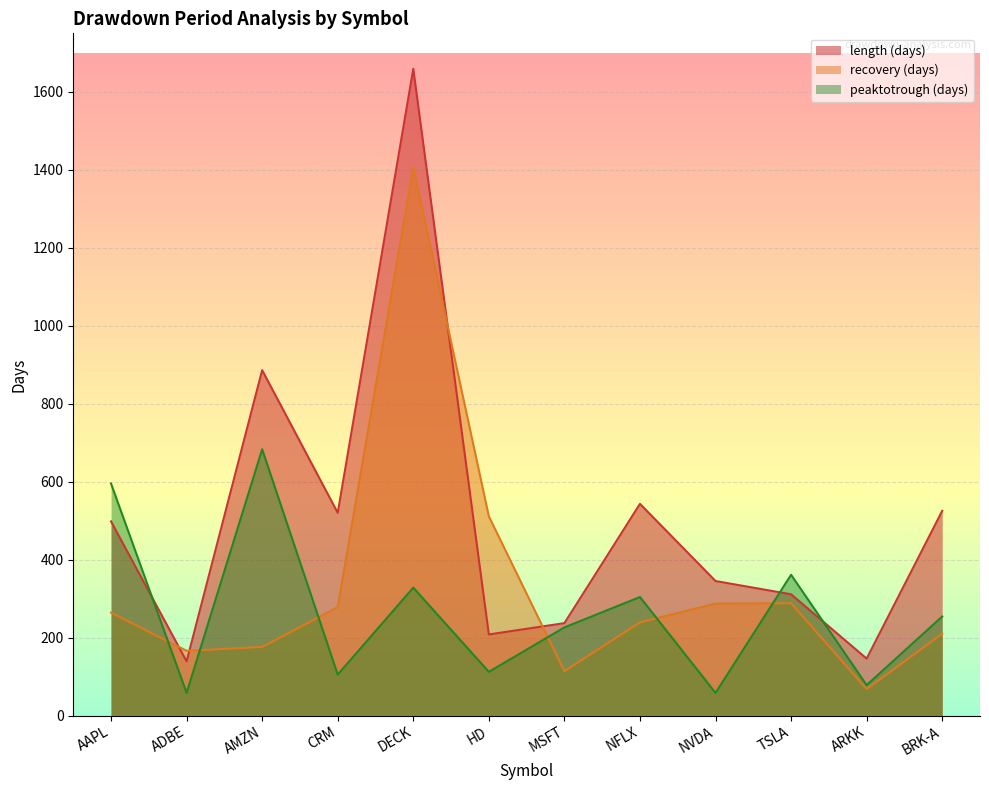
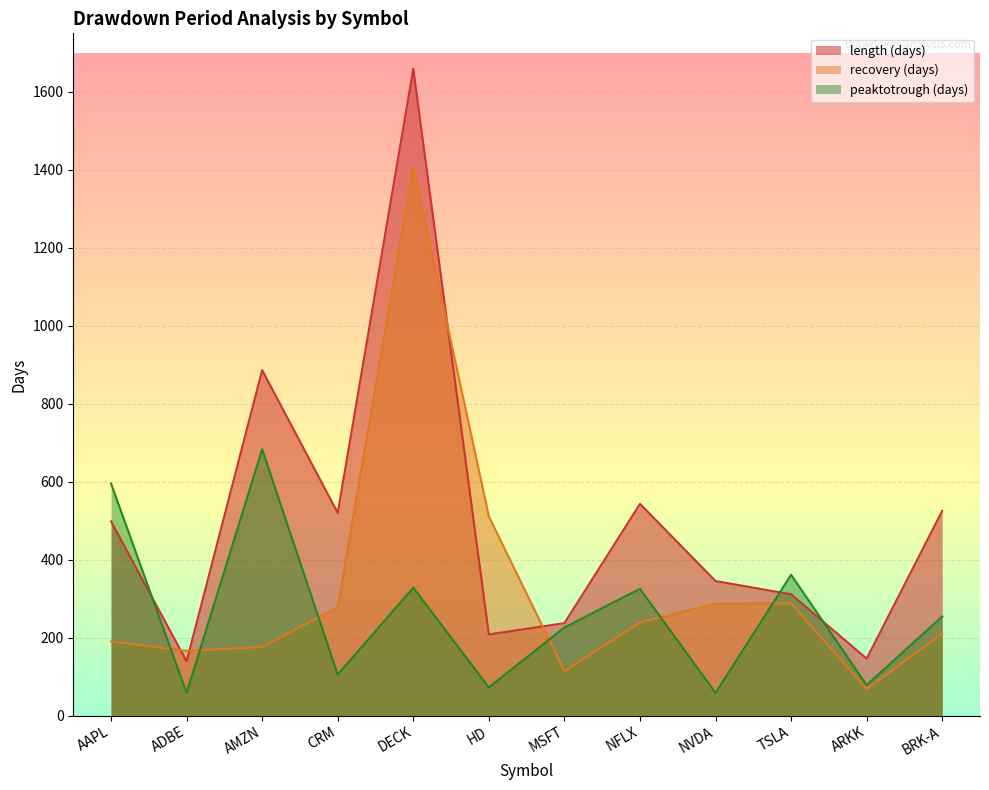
  {
    "length (days)": {
      "AAPL": 500,
      "ADBE": 140,
      "AMZN": 890,
      "CRM": 520,
      "DECK": 1660,
      "HD": 210,
      "MSFT": 240,
      "NFLX": 540,
      "NVDA": 350,
      "TSLA": 310,
      "ARKK": 150,
      "BRK-A": 530
    },
    "recovery (days)": {
-     "AAPL": 260,
+     "AAPL": 190,
      "ADBE": 170,
      "AMZN": 180,
      "CRM": 280,
      "DECK": 1410,
      "HD": 510,
      "MSFT": 110,
      "NFLX": 240,
      "NVDA": 290,
      "TSLA": 290,
      "ARKK": 70,
      "BRK-A": 210
    },
    "peaktotrough (days)": {
      "AAPL": 600,
      "ADBE": 60,
      "AMZN": 680,
      "CRM": 110,
      "DECK": 330,
-     "HD": 110,
+     "HD": 70,
      "MSFT": 230,
-     "NFLX": 300,
+     "NFLX": 330,
      "NVDA": 60,
      "TSLA": 360,
      "ARKK": 80,
      "BRK-A": 250
    }
  }
